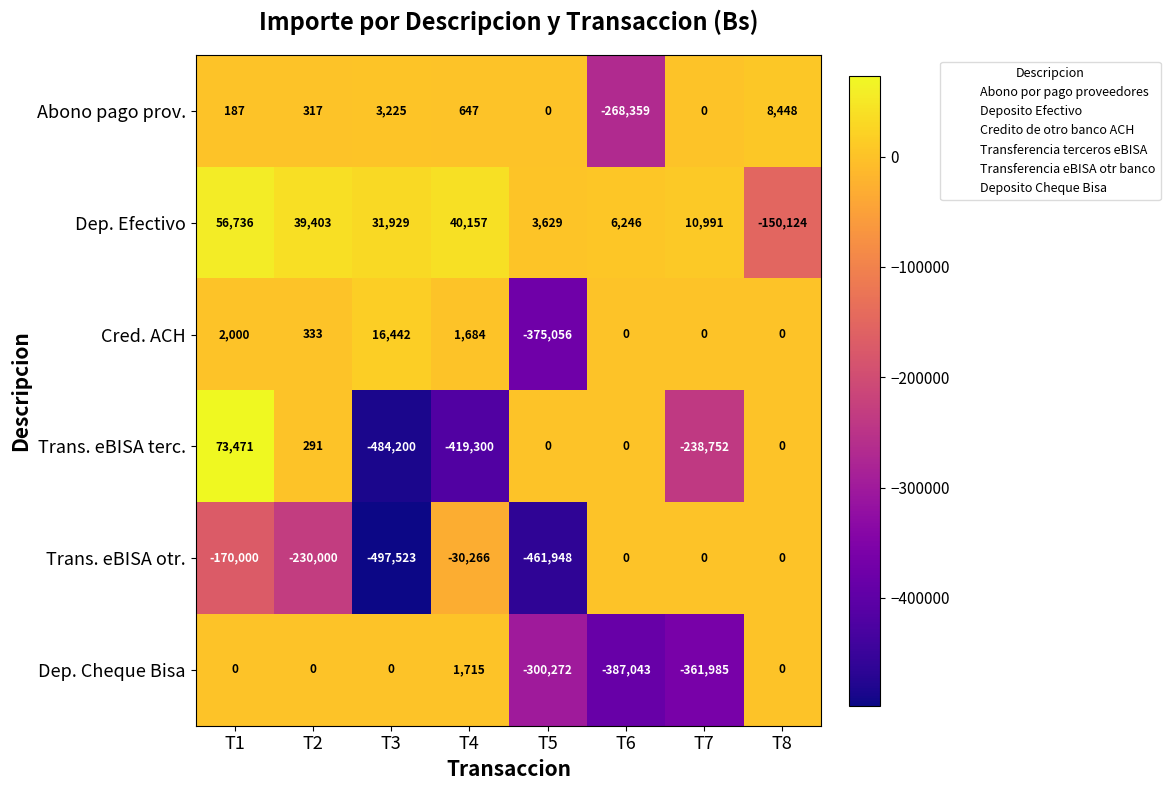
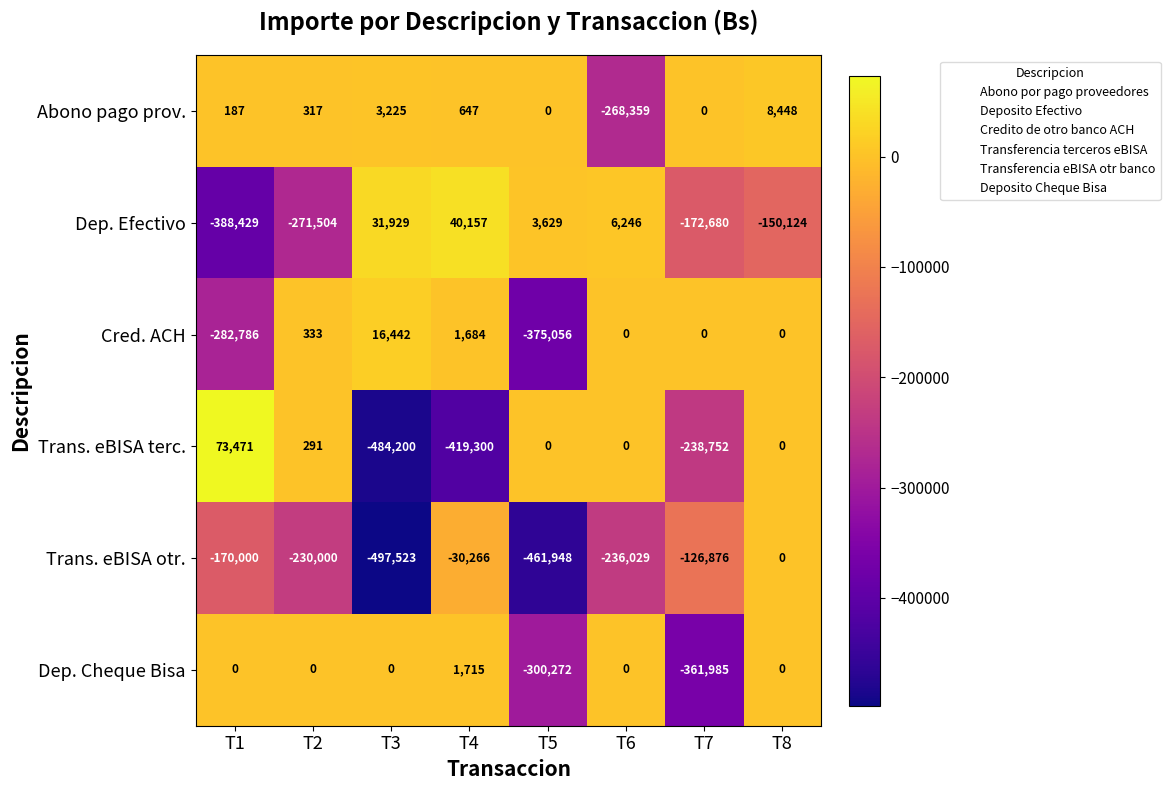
  {
    "Abono pago prov.": {
      "T1": "187",
      "T2": "317",
      "T3": "3,225",
      "T4": "647",
      "T5": "0",
      "T6": "-268,359",
      "T7": "0",
      "T8": "8,448"
    },
    "Dep. Efectivo": {
-     "T1": "56,736",
-     "T2": "39,403",
+     "T1": "-388,429",
+     "T2": "-271,504",
      "T3": "31,929",
      "T4": "40,157",
      "T5": "3,629",
      "T6": "6,246",
-     "T7": "10,991",
+     "T7": "-172,680",
      "T8": "-150,124"
    },
    "Cred. ACH": {
-     "T1": "2,000",
+     "T1": "-282,786",
      "T2": "333",
      "T3": "16,442",
      "T4": "1,684",
      "T5": "-375,056",
      "T6": "0",
      "T7": "0",
      "T8": "0"
    },
    "Trans. eBISA terc.": {
      "T1": "73,471",
      "T2": "291",
      "T3": "-484,200",
      "T4": "-419,300",
      "T5": "0",
      "T6": "0",
      "T7": "-238,752",
      "T8": "0"
    },
    "Trans. eBISA otr.": {
      "T1": "-170,000",
      "T2": "-230,000",
      "T3": "-497,523",
      "T4": "-30,266",
      "T5": "-461,948",
-     "T6": "0",
-     "T7": "0",
+     "T6": "-236,029",
+     "T7": "-126,876",
      "T8": "0"
    },
    "Dep. Cheque Bisa": {
      "T1": "0",
      "T2": "0",
      "T3": "0",
      "T4": "1,715",
      "T5": "-300,272",
-     "T6": "-387,043",
+     "T6": "0",
      "T7": "-361,985",
      "T8": "0"
    }
  }
